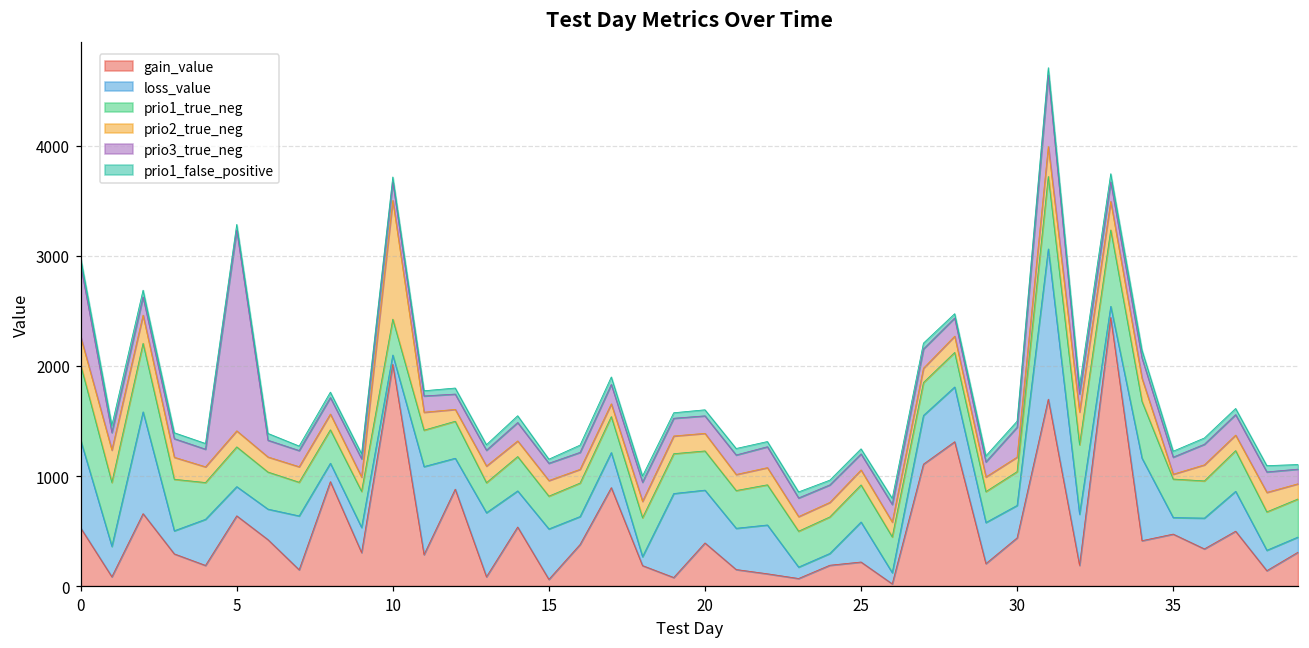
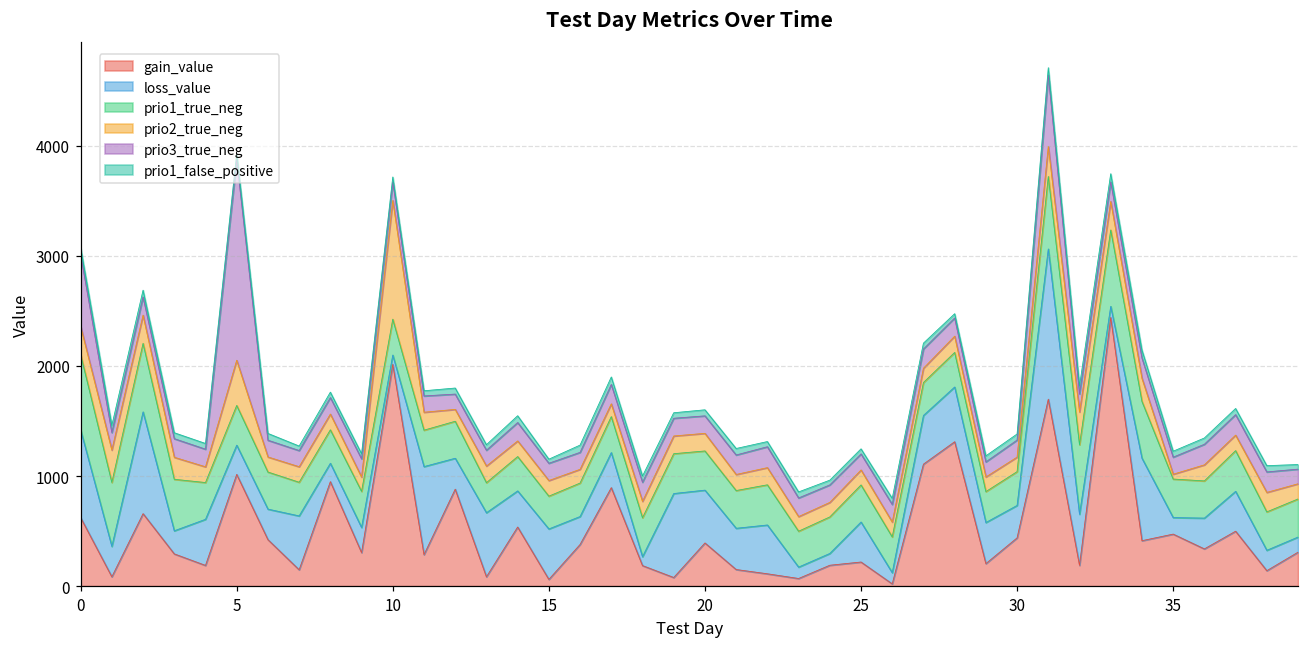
  {
    "gain_value": {
-     "0": 530,
-     "5": 640,
+     "0": 620,
+     "5": 1010,
      "10": 2010,
      "15": 60,
      "20": 390,
      "25": 220,
      "30": 440,
      "35": 470
    },
    "prio2_true_neg": {
      "0": 260,
-     "5": 150,
+     "5": 410,
      "10": 1080,
      "15": 140,
      "20": 160,
      "25": 140,
      "30": 130,
      "35": 40
    },
    "prio3_true_neg": {
      "0": 650,
      "10": 170,
      "15": 160,
      "20": 160,
      "25": 150,
-     "30": 270,
+     "30": 160,
      "35": 160
    }
  }
